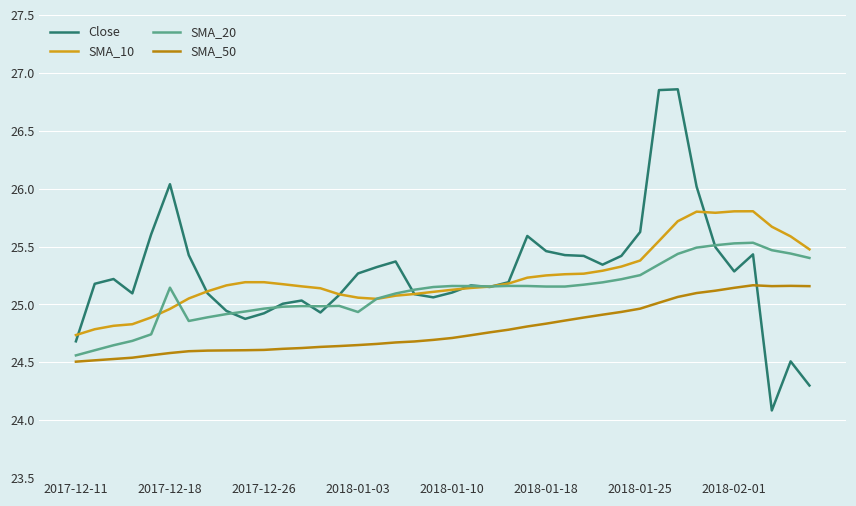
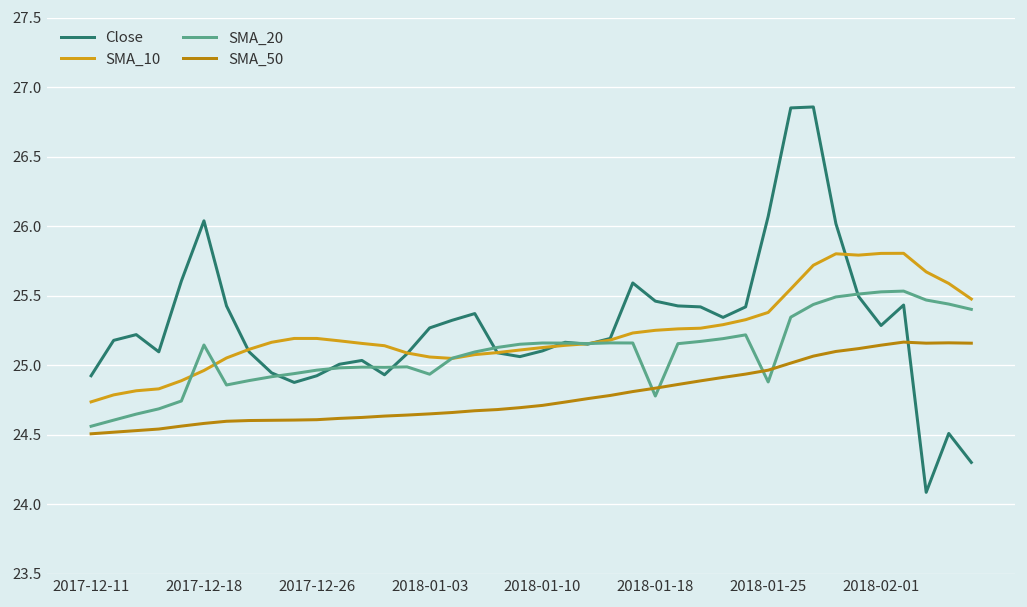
  {
    "Close": {
-     "2017-12-11": 24.68,
+     "2017-12-11": 24.92,
      "2017-12-18": 26.04,
      "2017-12-26": 24.92,
      "2018-01-03": 25.27,
      "2018-01-10": 25.10,
      "2018-01-18": 25.46,
-     "2018-01-25": 25.63,
+     "2018-01-25": 26.07,
      "2018-02-01": 25.28
    },
    "SMA_20": {
      "2017-12-11": 24.56,
      "2017-12-18": 25.14,
      "2017-12-26": 24.96,
      "2018-01-03": 24.93,
      "2018-01-10": 25.16,
-     "2018-01-18": 25.15,
-     "2018-01-25": 25.25,
+     "2018-01-18": 24.78,
+     "2018-01-25": 24.88,
      "2018-02-01": 25.53
    }
  }
